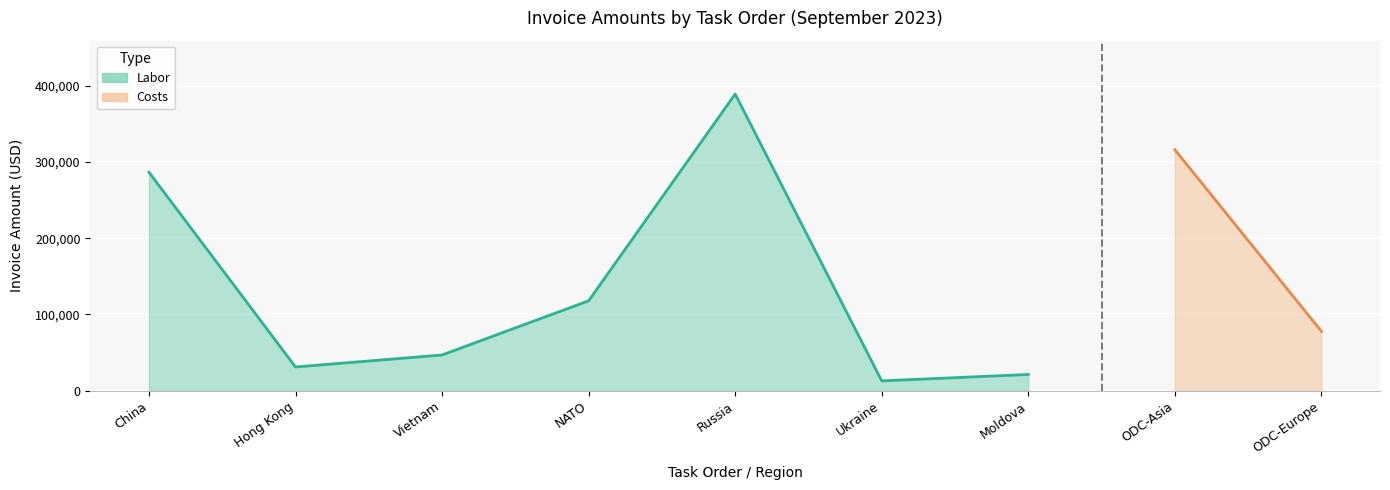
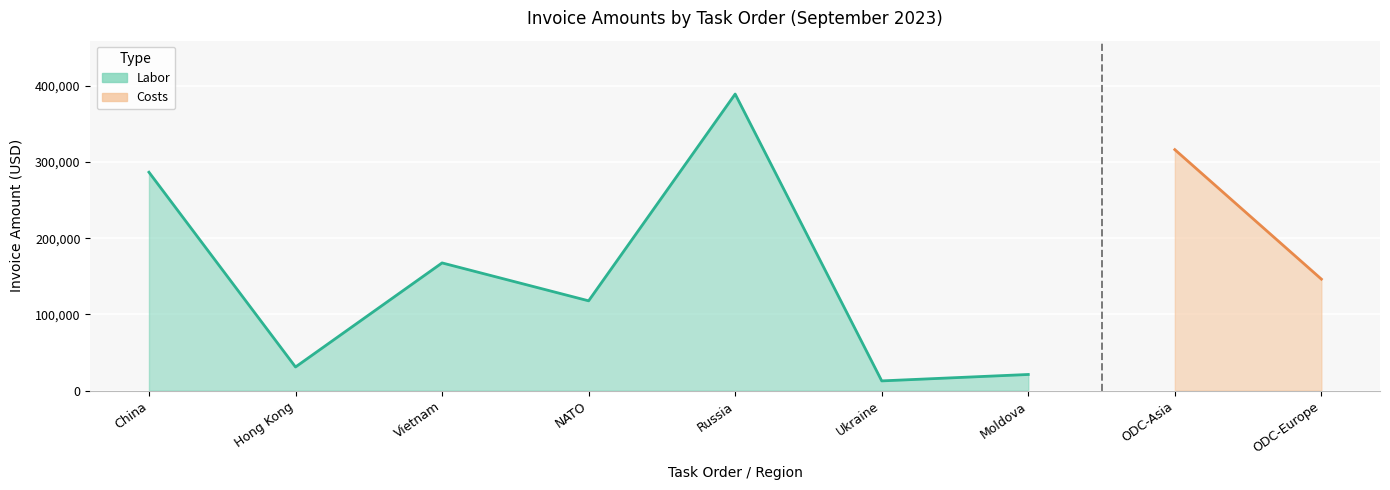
  {
    "Labor": {
      "China": "290,000",
      "Hong Kong": "30,000",
-     "Vietnam": "50,000",
+     "Vietnam": "170,000",
      "NATO": "120,000",
      "Russia": "390,000",
      "Ukraine": "10,000",
      "Moldova": "20,000"
    },
    "Costs": {
      "ODC-Asia": "320,000",
-     "ODC-Europe": "80,000"
+     "ODC-Europe": "150,000"
    }
  }
